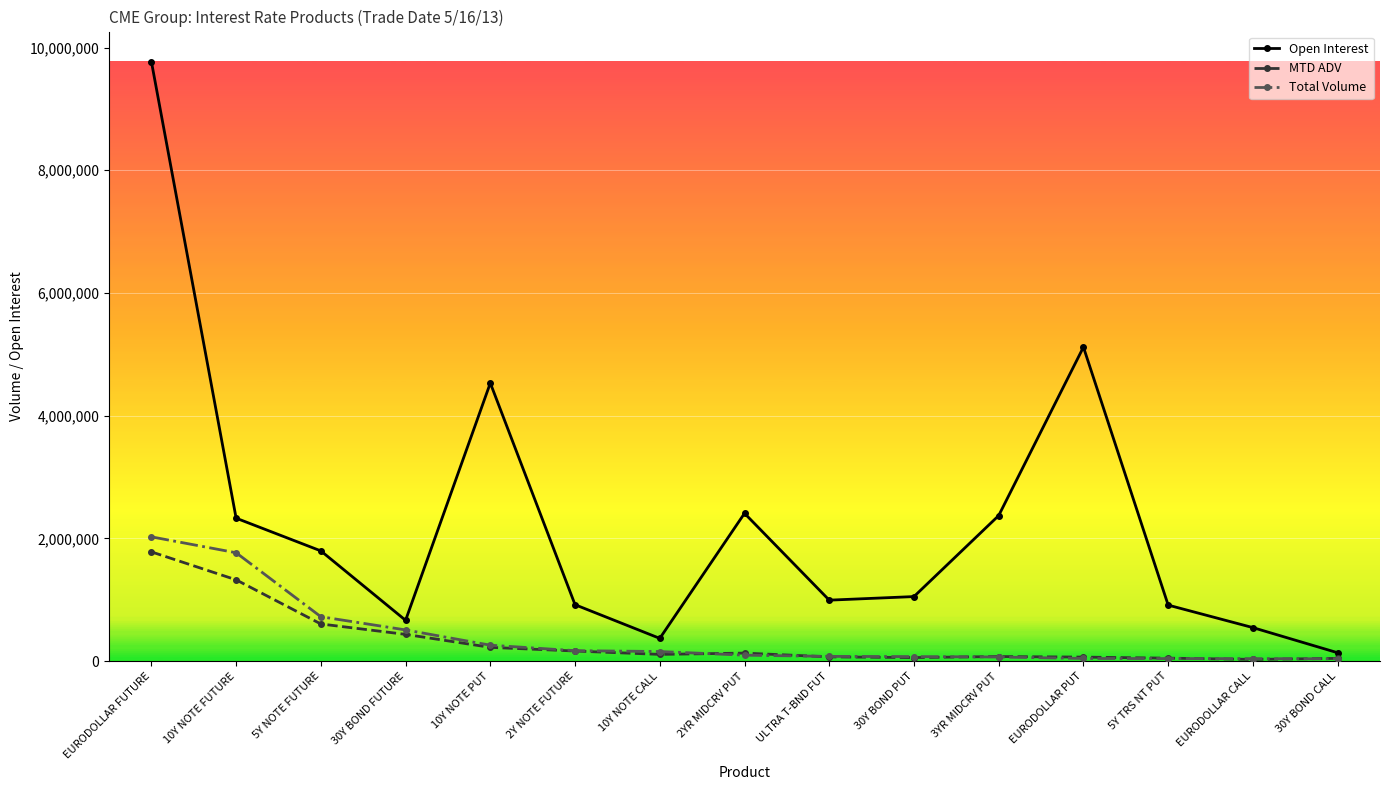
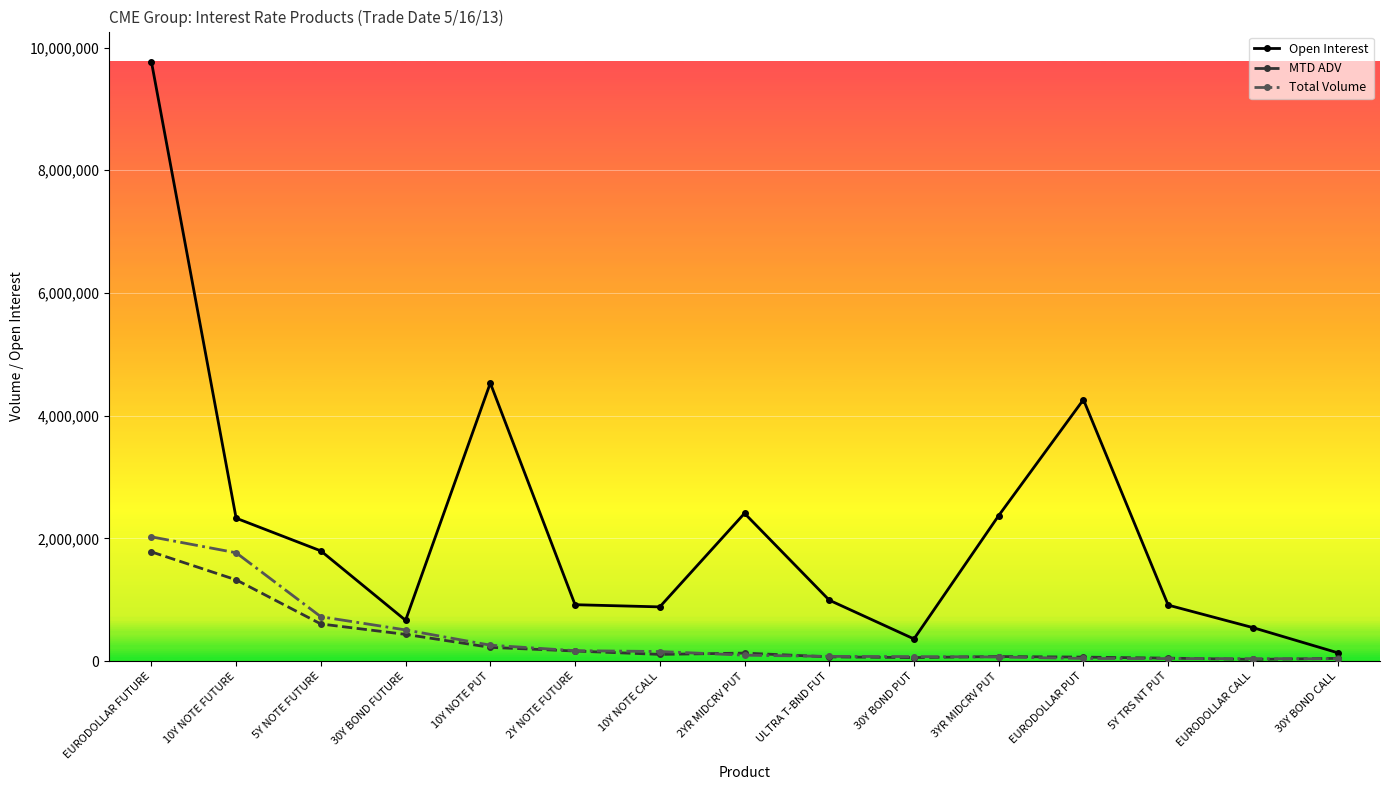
  {
    "Open Interest": {
      "EURODOLLAR FUTURE": "9,800,000",
      "10Y NOTE FUTURE": "2,300,000",
      "5Y NOTE FUTURE": "1,800,000",
      "30Y BOND FUTURE": "700,000",
      "10Y NOTE PUT": "4,500,000",
      "2Y NOTE FUTURE": "900,000",
-     "10Y NOTE CALL": "400,000",
+     "10Y NOTE CALL": "900,000",
      "2YR MIDCRV PUT": "2,400,000",
      "ULTRA T-BND FUT": "1,000,000",
-     "30Y BOND PUT": "1,100,000",
+     "30Y BOND PUT": "400,000",
      "3YR MIDCRV PUT": "2,400,000",
-     "EURODOLLAR PUT": "5,100,000",
+     "EURODOLLAR PUT": "4,300,000",
      "5Y TRS NT PUT": "900,000",
      "EURODOLLAR CALL": "500,000",
      "30Y BOND CALL": "100,000"
    }
  }
